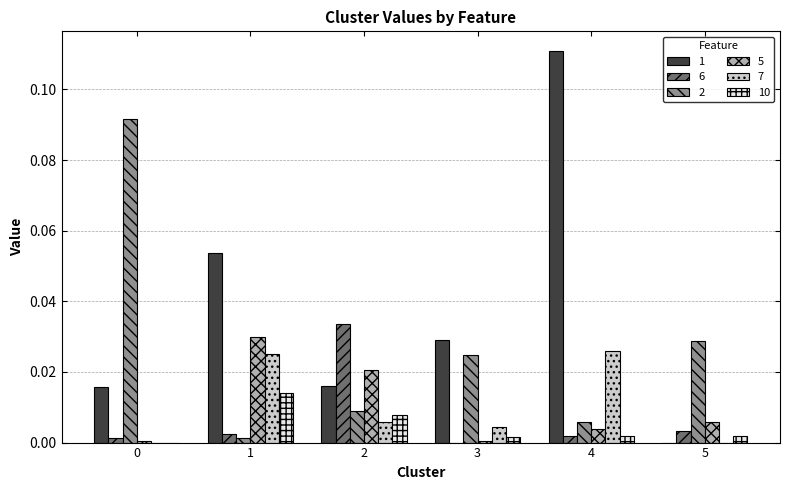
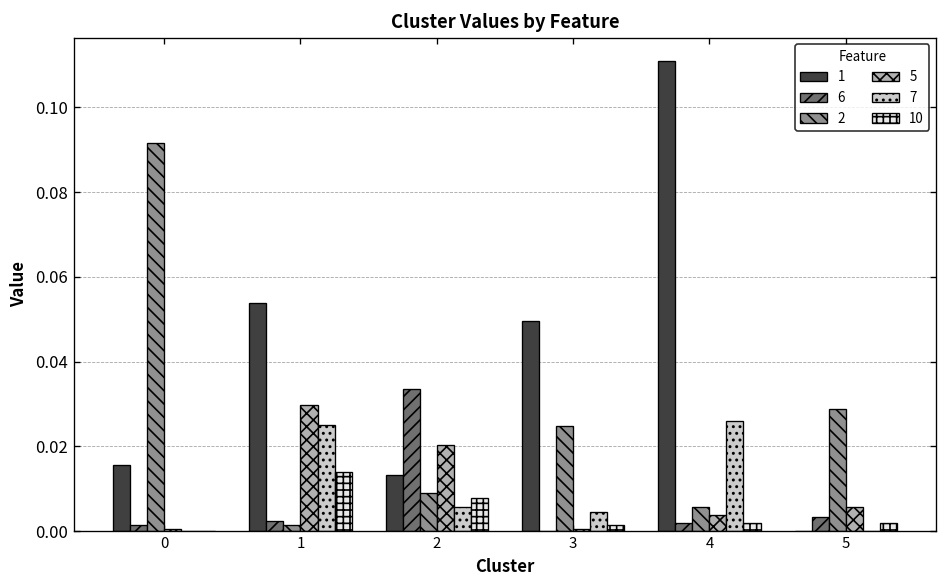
  {
    "1": {
      "0": 0.016,
      "1": 0.054,
-     "2": 0.016,
-     "3": 0.029,
+     "2": 0.013,
+     "3": 0.050,
      "4": 0.111,
      "5": 0.000
    }
  }
